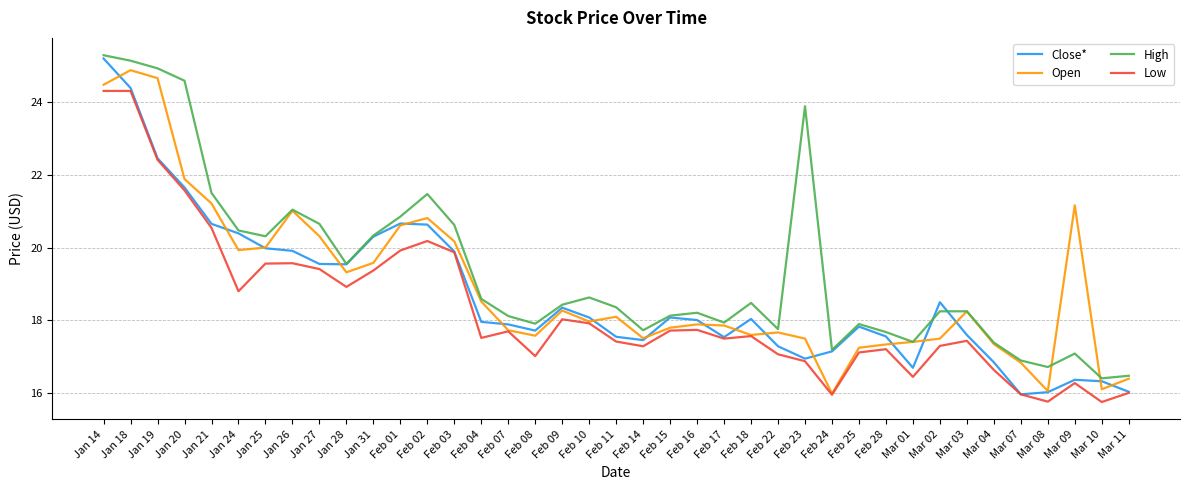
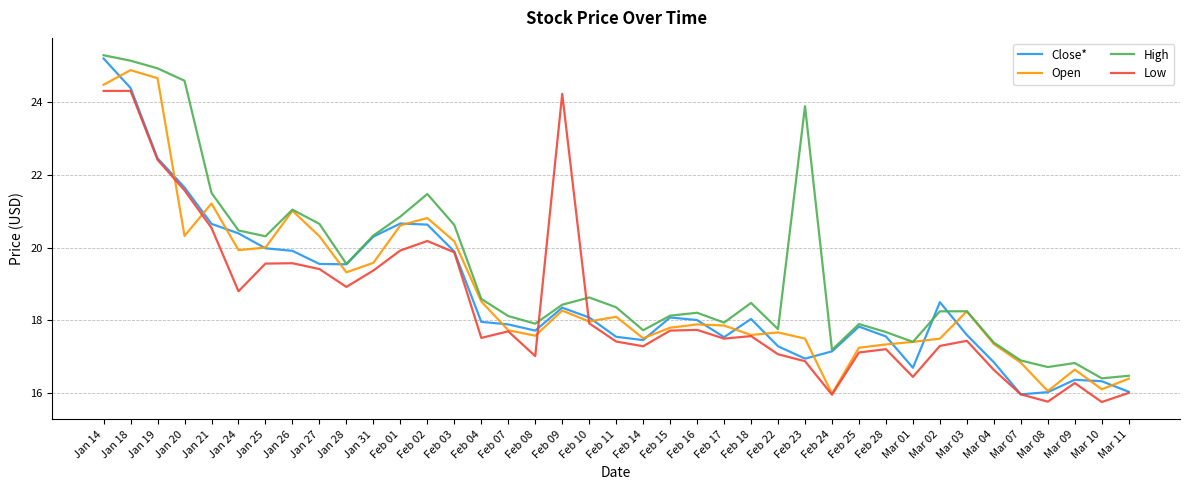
  {
    "Close*": {
      "Jan 14": 25.2,
      "Jan 18": 24.4,
      "Jan 20": 21.7,
      "Jan 21": 20.7,
      "Jan 24": 20.4,
      "Jan 26": 19.9,
      "Jan 27": 19.6,
      "Feb 02": 20.6,
      "Feb 04": 18.0,
      "Feb 07": 17.9,
      "Feb 08": 17.7,
      "Feb 09": 18.4,
      "Feb 10": 18.1,
      "Feb 11": 17.6,
      "Feb 16": 18.0,
      "Feb 18": 18.0,
      "Feb 22": 17.3,
      "Feb 28": 17.6,
      "Mar 01": 16.7,
      "Mar 02": 18.5,
      "Mar 03": 17.6,
      "Mar 04": 16.9,
      "Mar 09": 16.4,
      "Mar 10": 16.3
    },
    "Open": {
      "Jan 14": 24.5,
      "Jan 18": 24.9,
      "Jan 19": 24.7,
-     "Jan 20": 21.9,
+     "Jan 20": 20.3,
      "Jan 21": 21.2,
      "Jan 24": 19.9,
      "Jan 27": 20.3,
      "Jan 28": 19.3,
      "Jan 31": 19.6,
      "Feb 02": 20.8,
      "Feb 03": 20.2,
      "Feb 04": 18.5,
      "Feb 08": 17.6,
      "Feb 09": 18.3,
      "Feb 11": 18.1,
      "Feb 15": 17.8,
      "Feb 16": 17.9,
      "Feb 17": 17.9,
      "Feb 22": 17.7,
      "Feb 23": 17.5,
      "Feb 25": 17.3,
      "Feb 28": 17.3,
      "Mar 02": 17.5,
-     "Mar 09": 21.2,
+     "Mar 09": 16.7,
      "Mar 10": 16.1,
      "Mar 11": 16.4
    },
    "High": {
      "Jan 14": 25.3,
      "Jan 18": 25.1,
      "Jan 19": 24.9,
      "Jan 20": 24.6,
      "Jan 21": 21.5,
      "Jan 24": 20.5,
      "Jan 25": 20.3,
      "Jan 27": 20.7,
      "Feb 01": 20.9,
      "Feb 02": 21.5,
      "Feb 03": 20.6,
      "Feb 04": 18.6,
      "Feb 07": 18.1,
      "Feb 08": 17.9,
      "Feb 09": 18.4,
      "Feb 10": 18.6,
      "Feb 11": 18.4,
      "Feb 14": 17.7,
      "Feb 16": 18.2,
      "Feb 17": 17.9,
      "Feb 18": 18.5,
      "Feb 22": 17.8,
      "Feb 23": 23.9,
      "Feb 28": 17.7,
      "Mar 02": 18.3,
      "Mar 08": 16.7,
-     "Mar 09": 17.1,
+     "Mar 09": 16.8,
      "Mar 10": 16.4,
      "Mar 11": 16.5
    },
    "Low": {
      "Jan 14": 24.3,
      "Jan 18": 24.3,
      "Jan 20": 21.6,
      "Jan 21": 20.5,
      "Jan 24": 18.8,
      "Jan 25": 19.6,
      "Jan 26": 19.6,
      "Jan 27": 19.4,
      "Jan 28": 18.9,
      "Jan 31": 19.4,
      "Feb 01": 19.9,
      "Feb 02": 20.2,
      "Feb 04": 17.5,
      "Feb 08": 17.0,
-     "Feb 09": 18.0,
+     "Feb 09": 24.2,
      "Feb 11": 17.4,
      "Feb 14": 17.3,
      "Feb 15": 17.7,
      "Feb 16": 17.7,
      "Feb 22": 17.1,
      "Feb 25": 17.1,
      "Feb 28": 17.2,
      "Mar 01": 16.5,
      "Mar 02": 17.3,
      "Mar 03": 17.4,
      "Mar 04": 16.6,
      "Mar 08": 15.8,
      "Mar 09": 16.3,
      "Mar 10": 15.8
    }
  }
